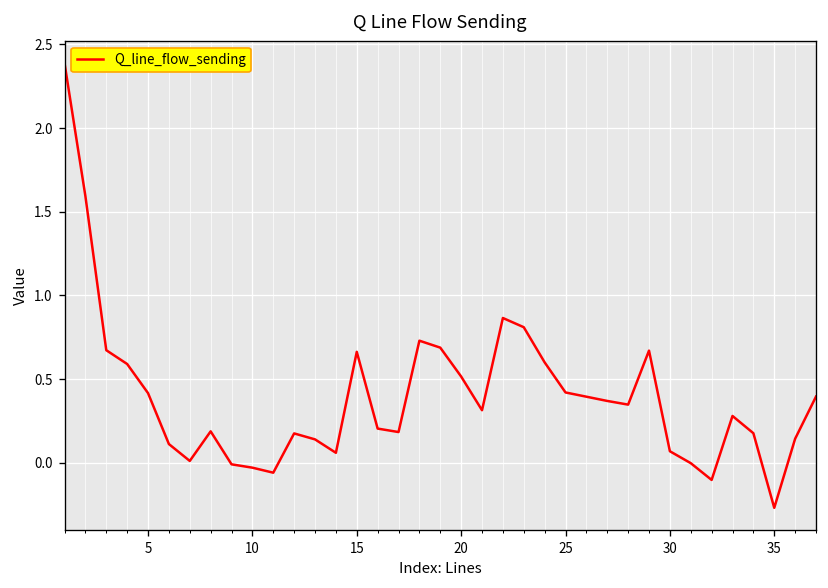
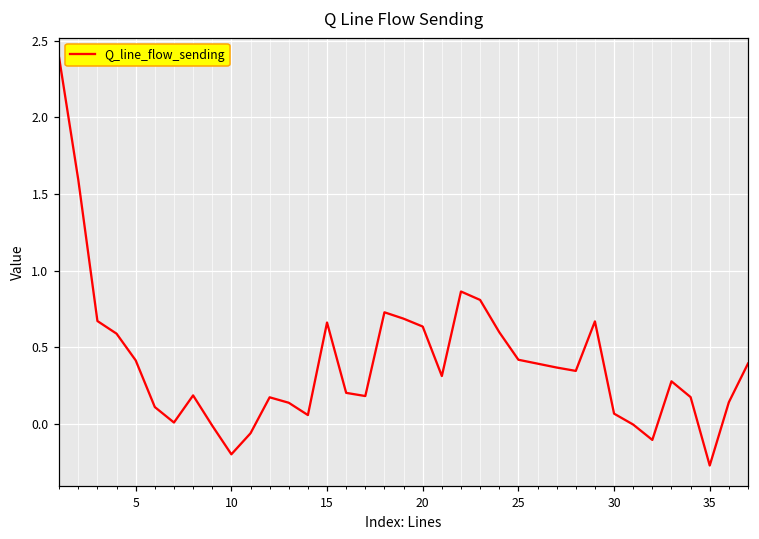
  {
    "5": 0.42,
-   "10": -0.03,
+   "10": -0.20,
    "15": 0.66,
-   "20": 0.52,
+   "20": 0.64,
    "25": 0.42,
    "30": 0.07,
    "35": -0.27
  }
